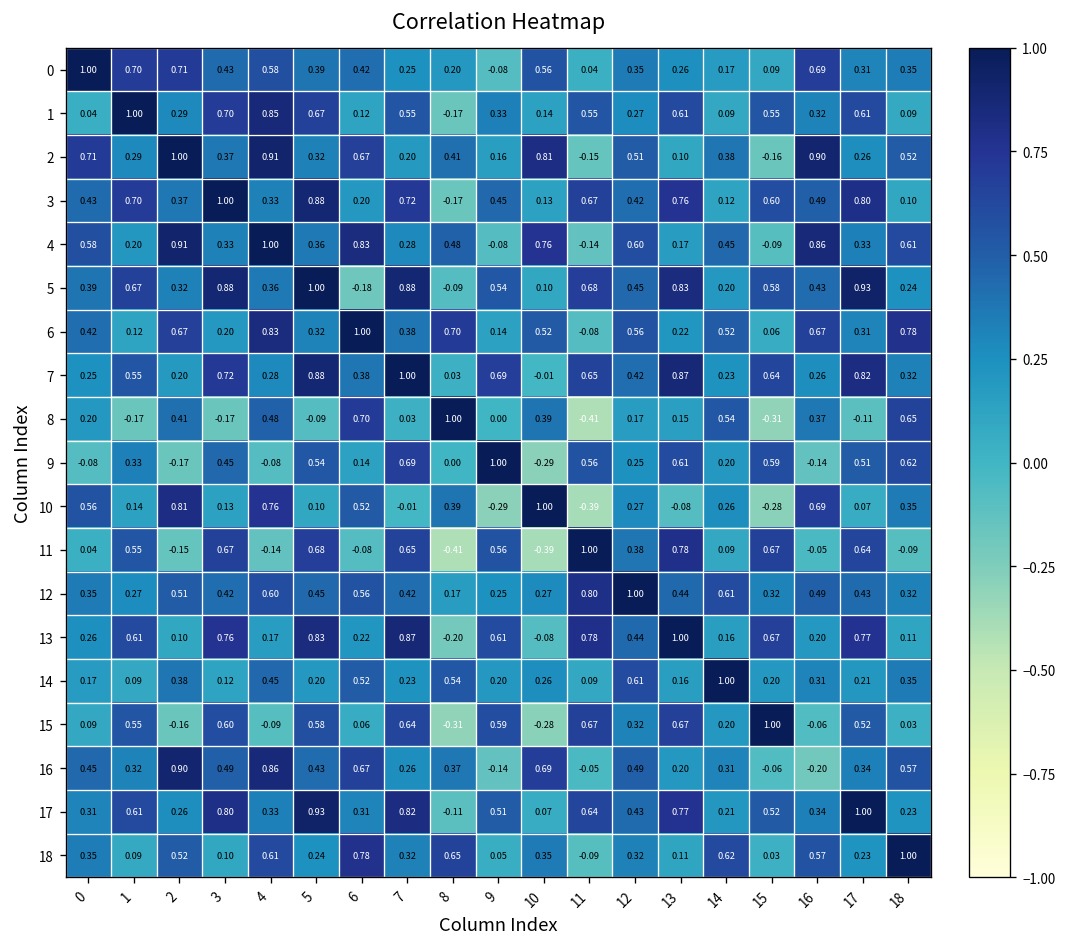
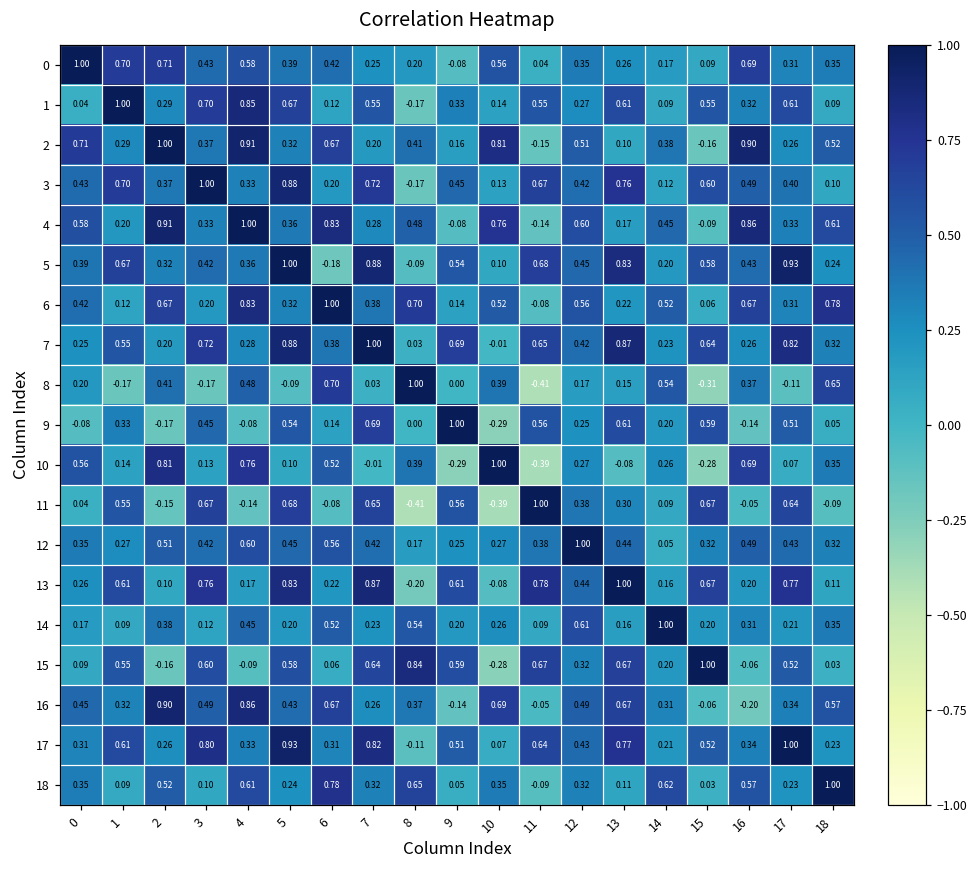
  {
    "3": {
      "0": 0.43,
      "1": 0.70,
      "2": 0.37,
      "3": 1.00,
      "4": 0.33,
      "5": 0.88,
      "6": 0.20,
      "7": 0.72,
      "8": -0.17,
      "9": 0.45,
      "10": 0.13,
      "11": 0.67,
      "12": 0.42,
      "13": 0.76,
      "14": 0.12,
      "15": 0.60,
      "16": 0.49,
-     "17": 0.80,
+     "17": 0.40,
      "18": 0.10
    },
    "5": {
      "0": 0.39,
      "1": 0.67,
      "2": 0.32,
-     "3": 0.88,
+     "3": 0.42,
      "4": 0.36,
      "5": 1.00,
      "6": -0.18,
      "7": 0.88,
      "8": -0.09,
      "9": 0.54,
      "10": 0.10,
      "11": 0.68,
      "12": 0.45,
      "13": 0.83,
      "14": 0.20,
      "15": 0.58,
      "16": 0.43,
      "17": 0.93,
      "18": 0.24
    },
    "9": {
      "0": -0.08,
      "1": 0.33,
      "2": -0.17,
      "3": 0.45,
      "4": -0.08,
      "5": 0.54,
      "6": 0.14,
      "7": 0.69,
      "8": 0.00,
      "9": 1.00,
      "10": -0.29,
      "11": 0.56,
      "12": 0.25,
      "13": 0.61,
      "14": 0.20,
      "15": 0.59,
      "16": -0.14,
      "17": 0.51,
-     "18": 0.62
+     "18": 0.05
    },
    "11": {
      "0": 0.04,
      "1": 0.55,
      "2": -0.15,
      "3": 0.67,
      "4": -0.14,
      "5": 0.68,
      "6": -0.08,
      "7": 0.65,
      "8": -0.41,
      "9": 0.56,
      "10": -0.39,
      "11": 1.00,
      "12": 0.38,
-     "13": 0.78,
+     "13": 0.30,
      "14": 0.09,
      "15": 0.67,
      "16": -0.05,
      "17": 0.64,
      "18": -0.09
    },
    "12": {
      "0": 0.35,
      "1": 0.27,
      "2": 0.51,
      "3": 0.42,
      "4": 0.60,
      "5": 0.45,
      "6": 0.56,
      "7": 0.42,
      "8": 0.17,
      "9": 0.25,
      "10": 0.27,
-     "11": 0.80,
+     "11": 0.38,
      "12": 1.00,
      "13": 0.44,
-     "14": 0.61,
+     "14": 0.05,
      "15": 0.32,
      "16": 0.49,
      "17": 0.43,
      "18": 0.32
    },
    "15": {
      "0": 0.09,
      "1": 0.55,
      "2": -0.16,
      "3": 0.60,
      "4": -0.09,
      "5": 0.58,
      "6": 0.06,
      "7": 0.64,
-     "8": -0.31,
+     "8": 0.84,
      "9": 0.59,
      "10": -0.28,
      "11": 0.67,
      "12": 0.32,
      "13": 0.67,
      "14": 0.20,
      "15": 1.00,
      "16": -0.06,
      "17": 0.52,
      "18": 0.03
    },
    "16": {
      "0": 0.45,
      "1": 0.32,
      "2": 0.90,
      "3": 0.49,
      "4": 0.86,
      "5": 0.43,
      "6": 0.67,
      "7": 0.26,
      "8": 0.37,
      "9": -0.14,
      "10": 0.69,
      "11": -0.05,
      "12": 0.49,
-     "13": 0.20,
+     "13": 0.67,
      "14": 0.31,
      "15": -0.06,
      "16": -0.20,
      "17": 0.34,
      "18": 0.57
    }
  }
